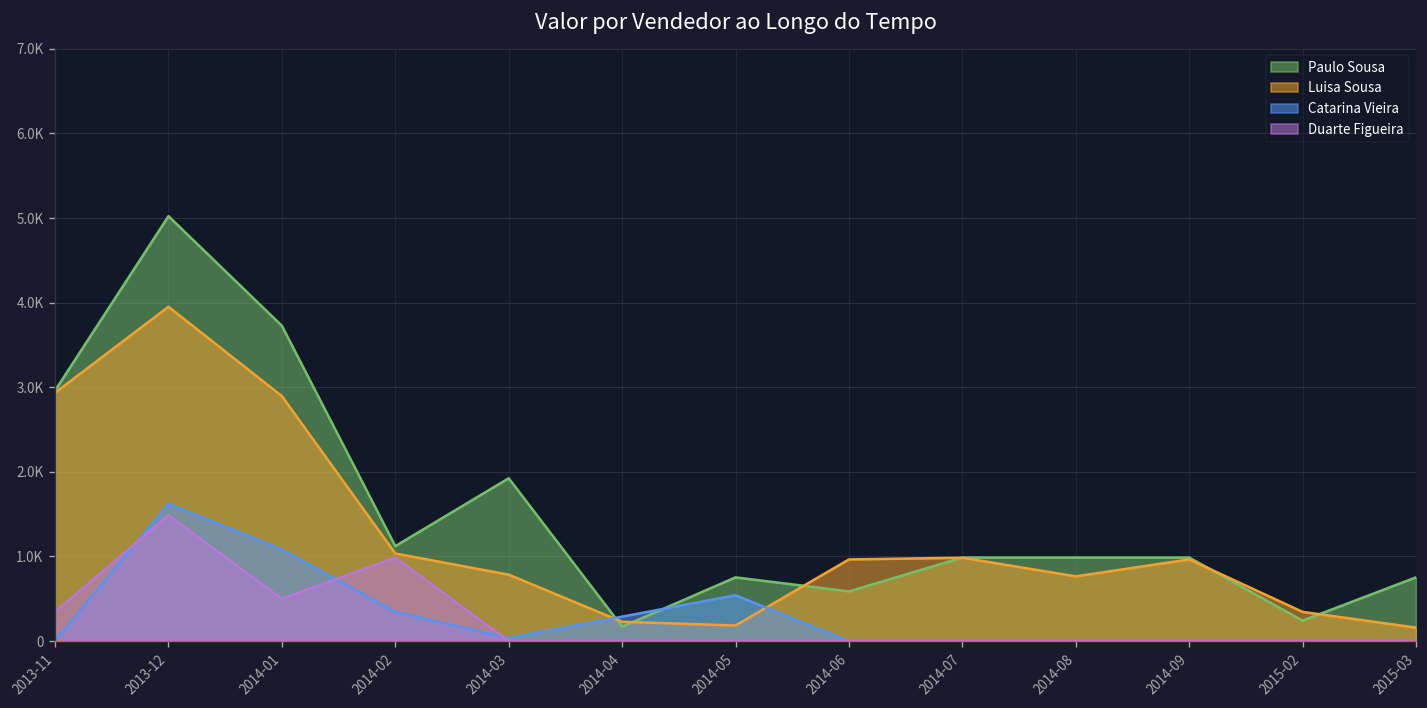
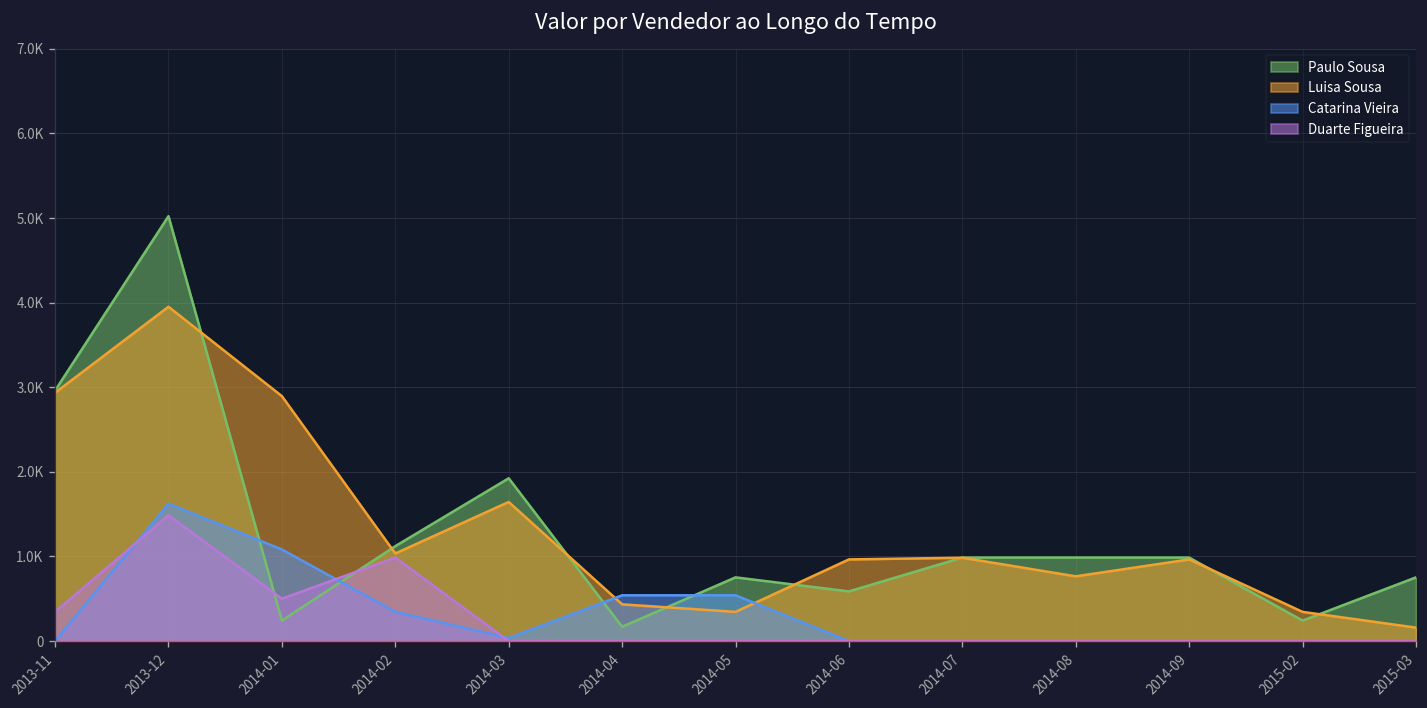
  {
    "Paulo Sousa": {
      "2013-12": 5000,
-     "2014-01": 3700,
+     "2014-01": 200,
      "2014-02": 1100,
      "2014-03": 1900,
      "2014-04": 200,
      "2014-05": 800,
      "2014-06": 600,
      "2014-08": 1000,
      "2015-02": 200,
      "2015-03": 800
    },
    "Luisa Sousa": {
      "2013-12": 4000,
      "2014-01": 2900,
      "2014-02": 1000,
-     "2014-03": 800,
-     "2014-04": 200,
-     "2014-05": 200,
+     "2014-03": 1600,
+     "2014-04": 400,
+     "2014-05": 300,
      "2014-06": 1000,
      "2014-08": 800,
      "2015-02": 300,
      "2015-03": 200
    },
    "Catarina Vieira": {
      "2013-11": 0,
      "2013-12": 1600,
      "2014-01": 1100,
      "2014-02": 300,
-     "2014-04": 300,
+     "2014-04": 500,
      "2014-05": 500
    },
    "Duarte Figueira": {
      "2013-11": 300,
      "2013-12": 1500,
      "2014-01": 500,
      "2014-02": 1000,
      "2014-04": 0,
      "2014-05": 0
    }
  }
